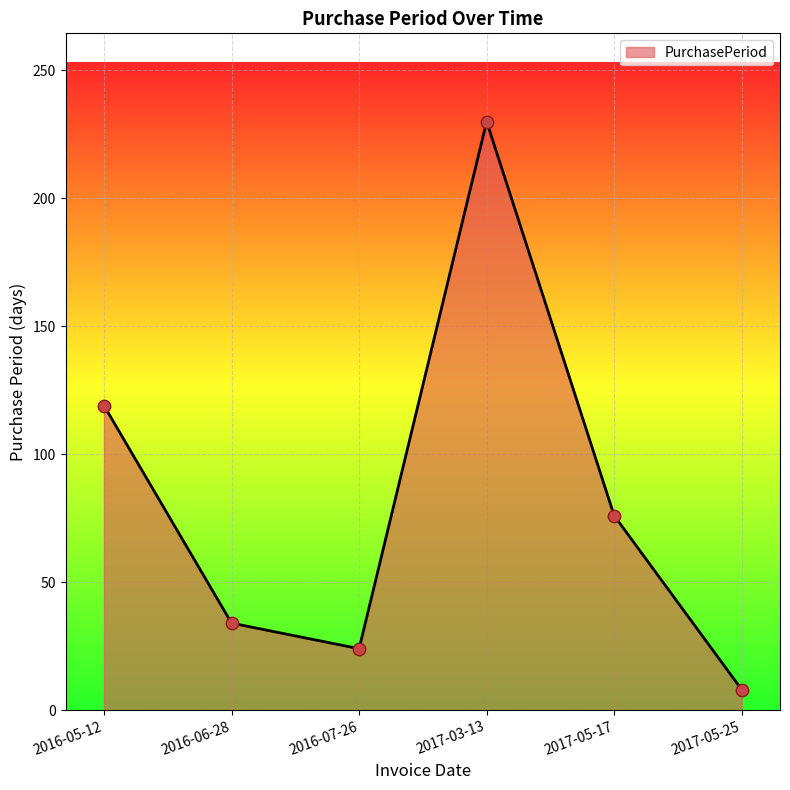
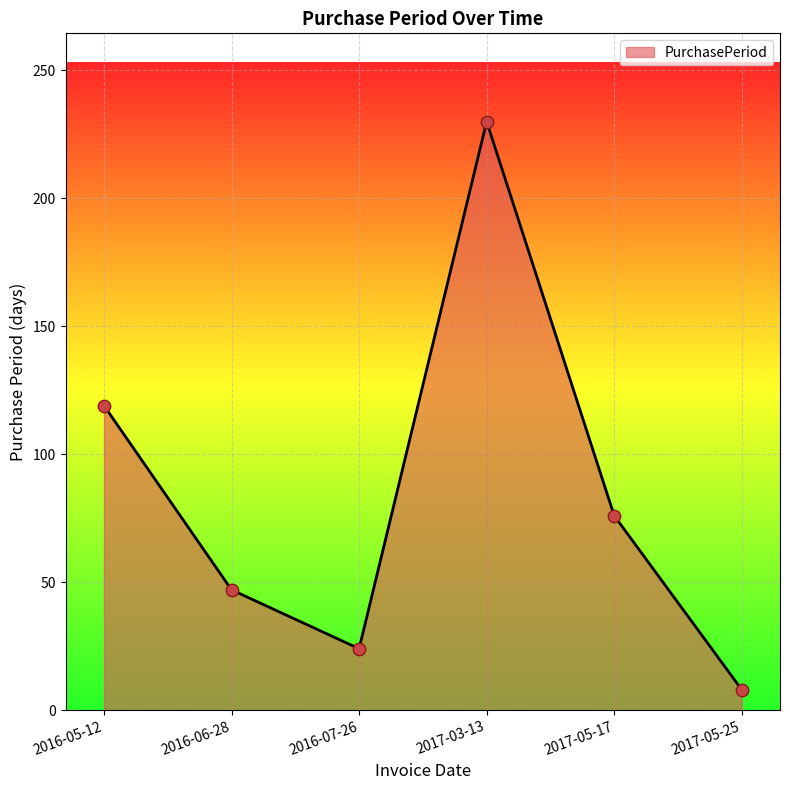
  {
    "2016-05-12": 119,
-   "2016-06-28": 34,
+   "2016-06-28": 47,
    "2016-07-26": 24,
    "2017-03-13": 230,
    "2017-05-17": 76,
    "2017-05-25": 8
  }
